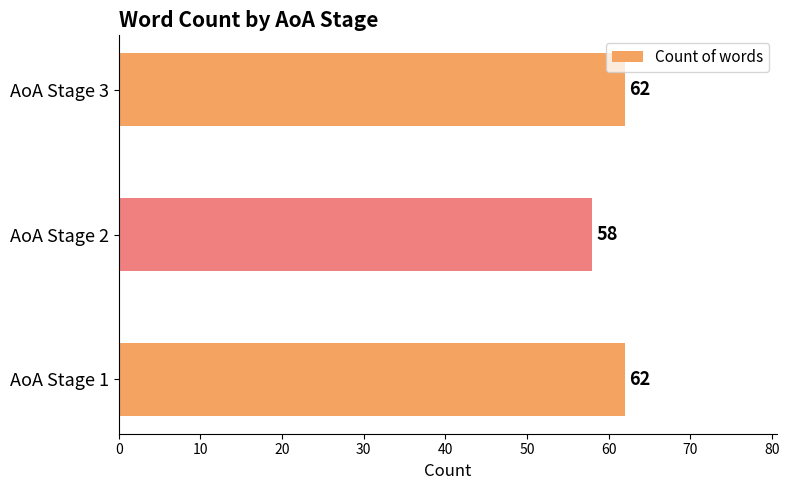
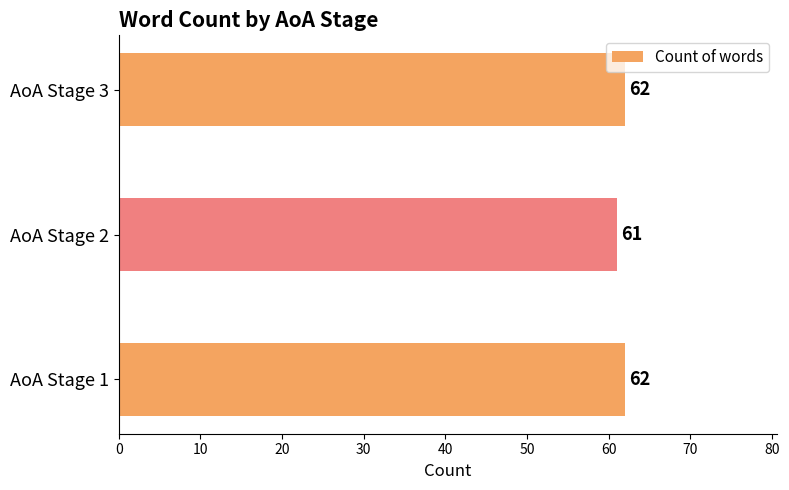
  {
    "AoA Stage 3": 62,
-   "AoA Stage 2": 58,
+   "AoA Stage 2": 61,
    "AoA Stage 1": 62
  }
